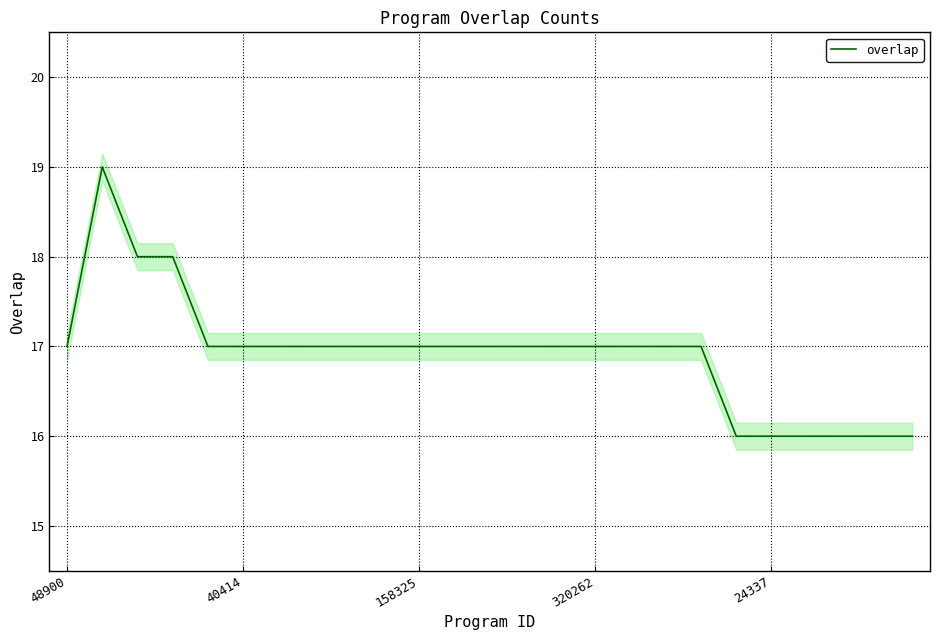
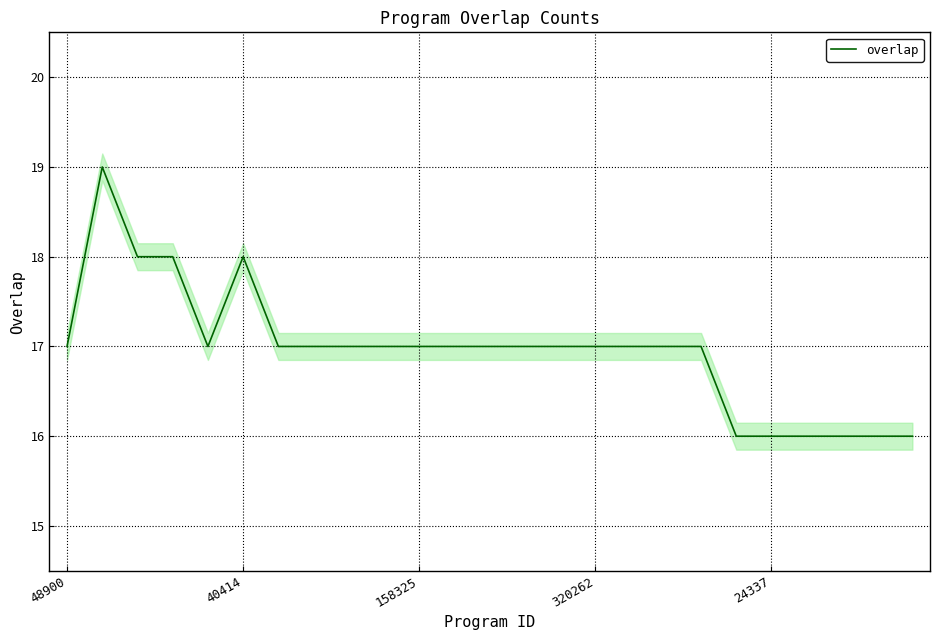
  {
    "overlap": {
      "48900": 17,
-     "40414": 17,
+     "40414": 18,
      "158325": 17,
      "320262": 17,
      "24337": 16
    }
  }
